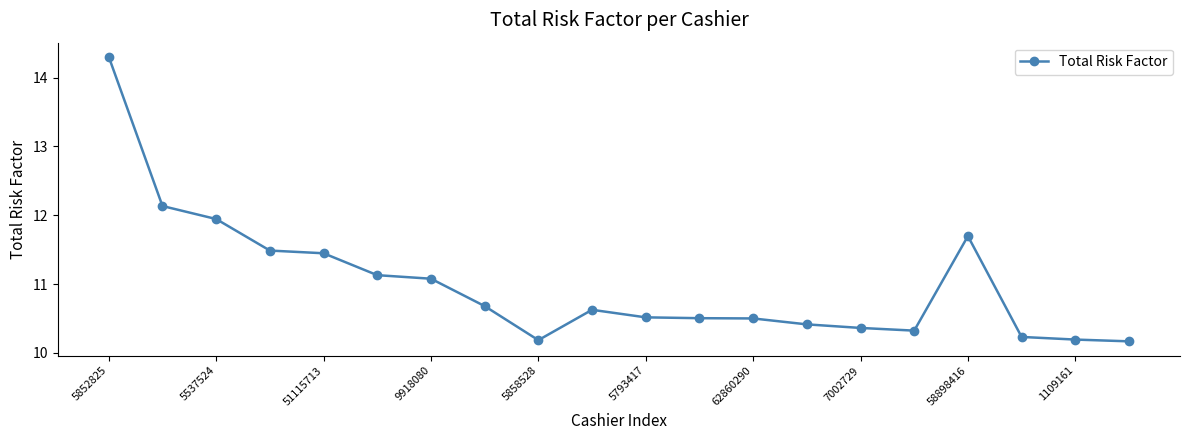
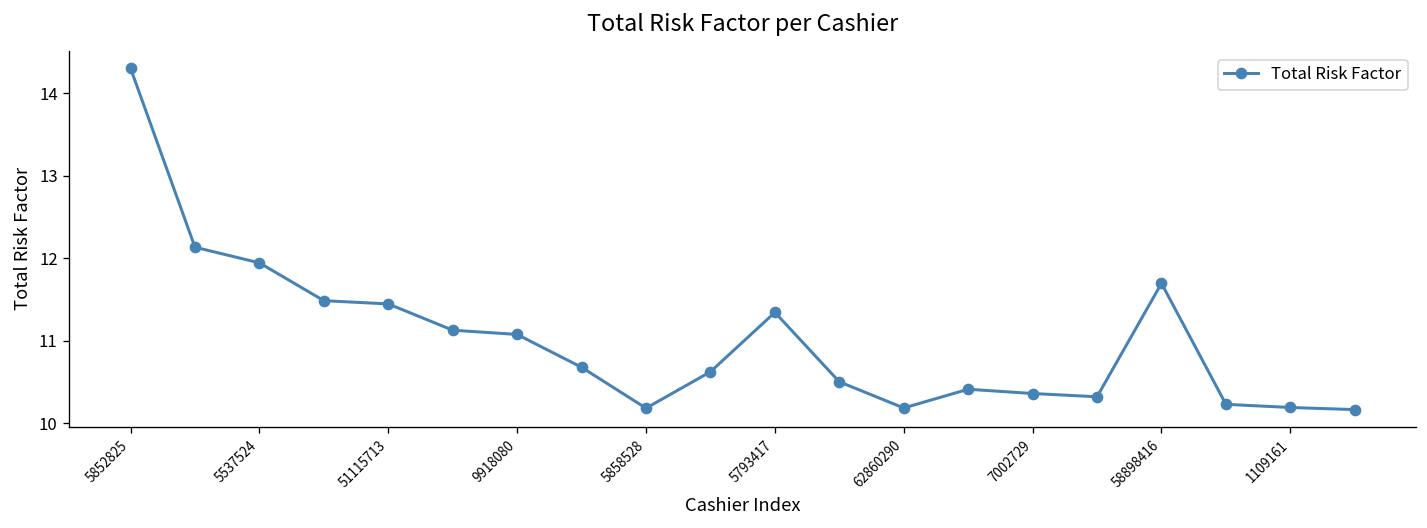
  {
    "5852825": 14.3,
    "5537524": 11.9,
    "51115713": 11.4,
    "9918080": 11.1,
    "5858528": 10.2,
-   "5793417": 10.5,
-   "62860290": 10.5,
+   "5793417": 11.3,
+   "62860290": 10.2,
    "7002729": 10.4,
    "58898416": 11.7,
    "1109161": 10.2
  }
